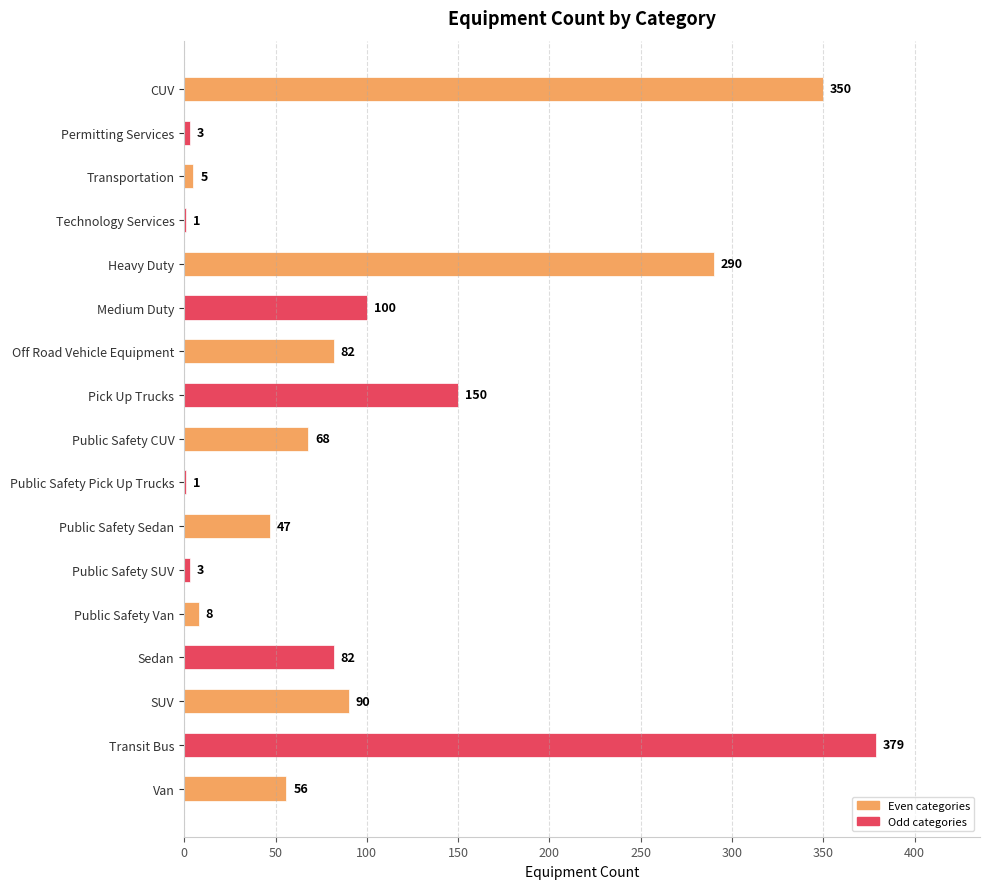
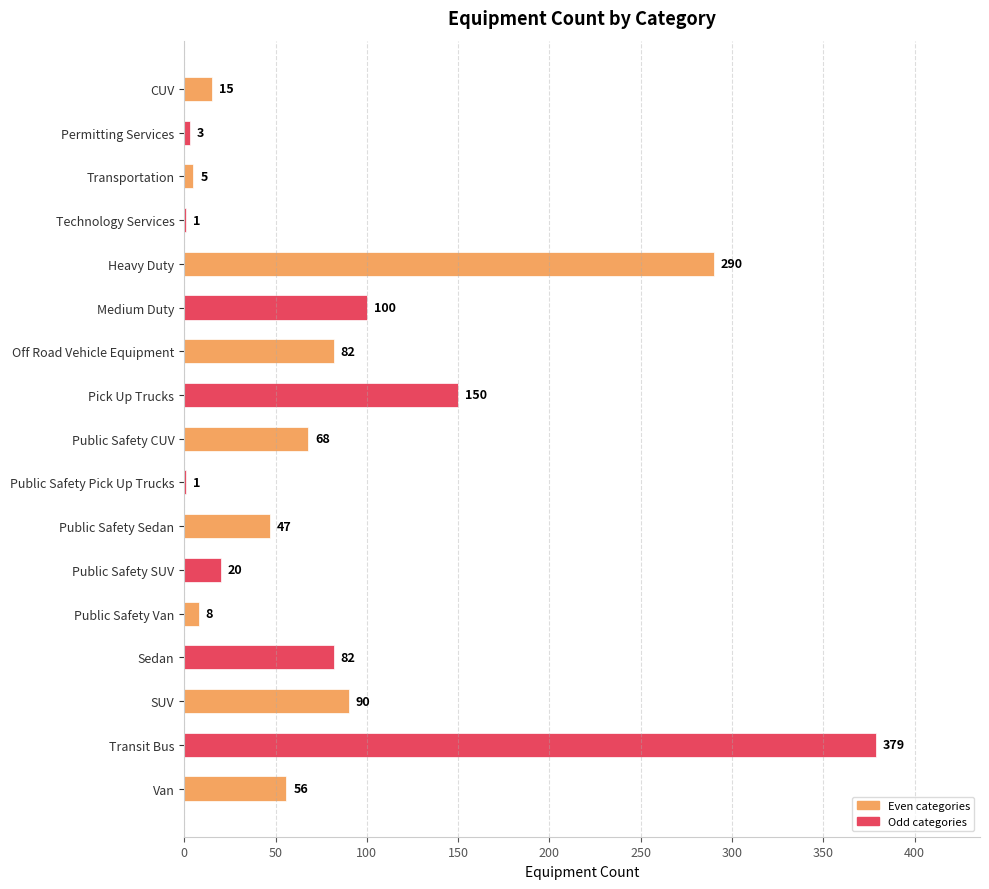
  {
-   "CUV": 350,
+   "CUV": 15,
    "Permitting Services": 3,
    "Transportation": 5,
    "Technology Services": 1,
    "Heavy Duty": 290,
    "Medium Duty": 100,
    "Off Road Vehicle Equipment": 82,
    "Pick Up Trucks": 150,
    "Public Safety CUV": 68,
    "Public Safety Pick Up Trucks": 1,
    "Public Safety Sedan": 47,
-   "Public Safety SUV": 3,
+   "Public Safety SUV": 20,
    "Public Safety Van": 8,
    "Sedan": 82,
    "SUV": 90,
    "Transit Bus": 379,
    "Van": 56
  }
